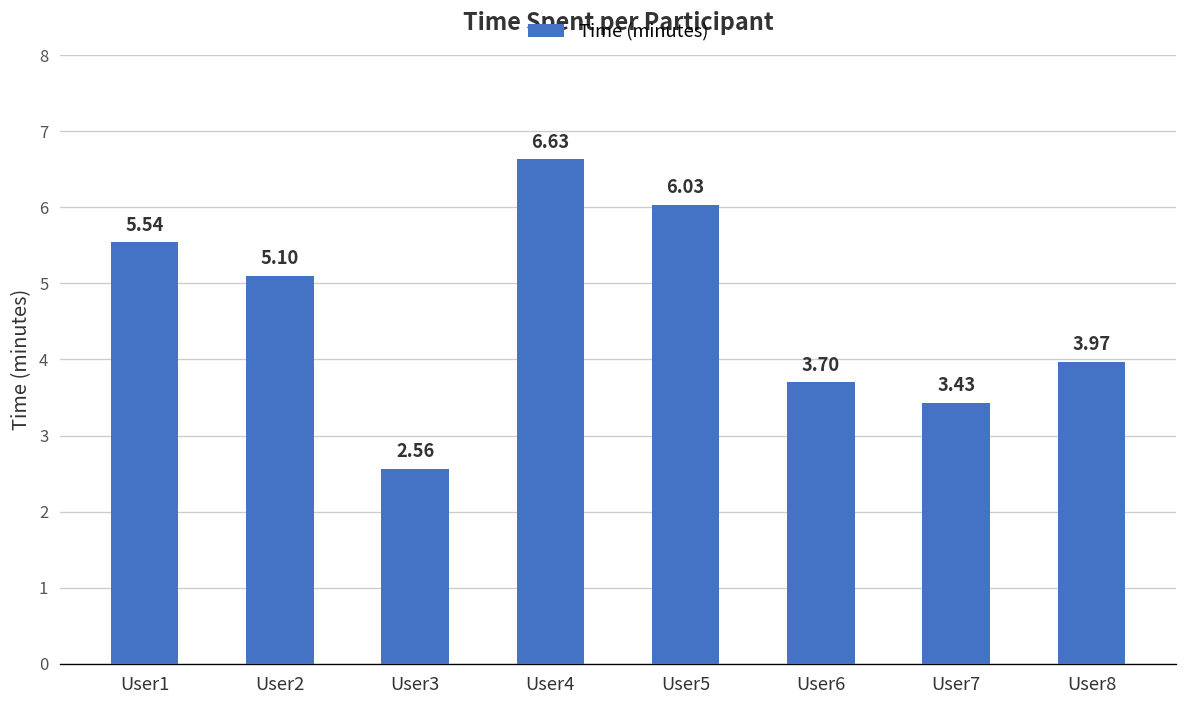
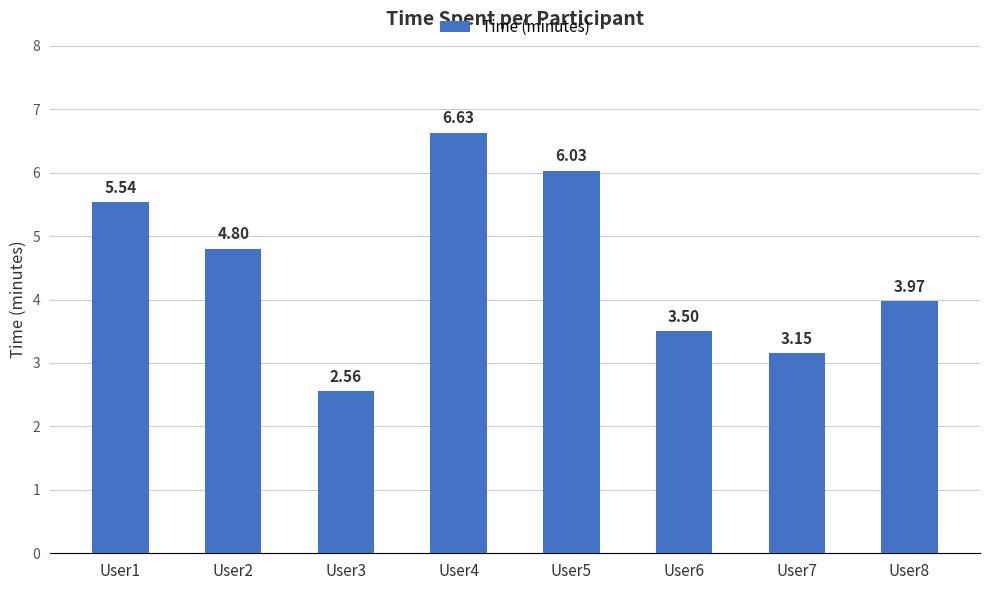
  {
    "User1": 5.54,
-   "User2": 5.10,
+   "User2": 4.80,
    "User3": 2.56,
    "User4": 6.63,
    "User5": 6.03,
-   "User6": 3.70,
-   "User7": 3.43,
+   "User6": 3.50,
+   "User7": 3.15,
    "User8": 3.97
  }
